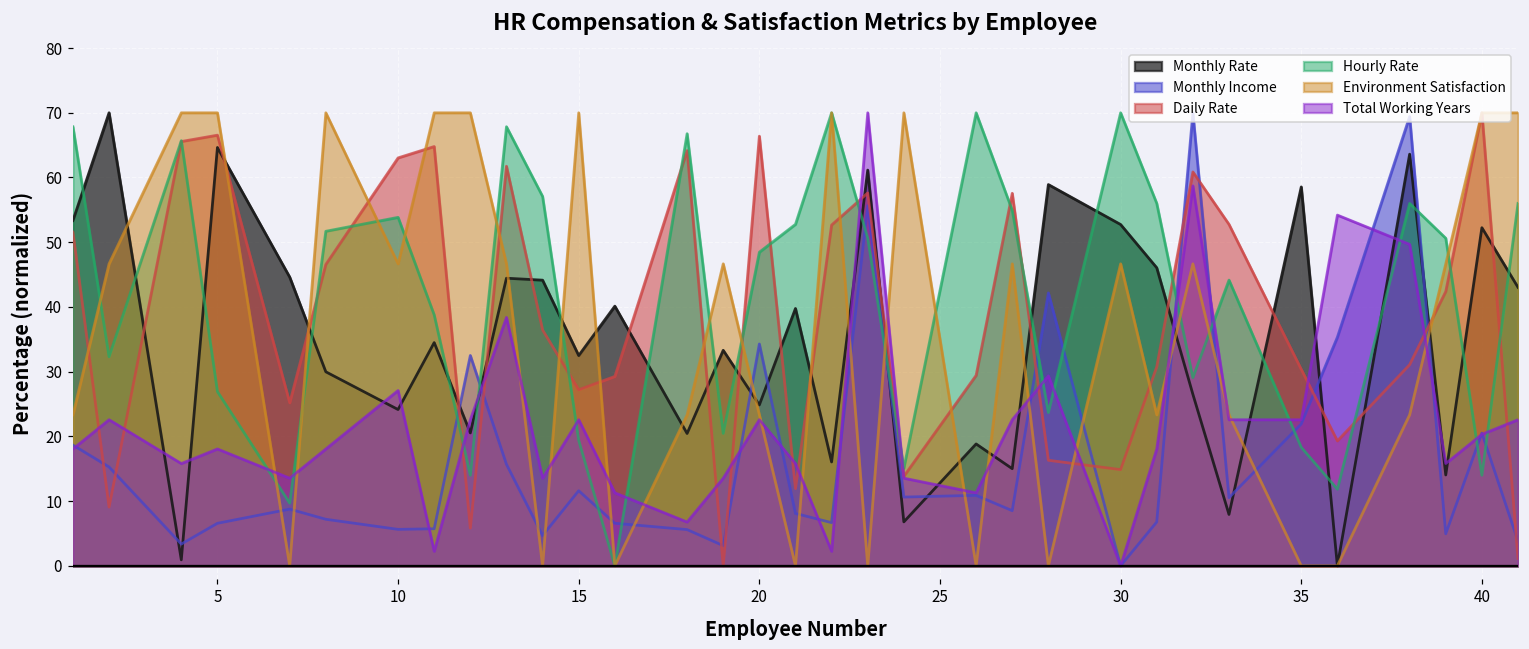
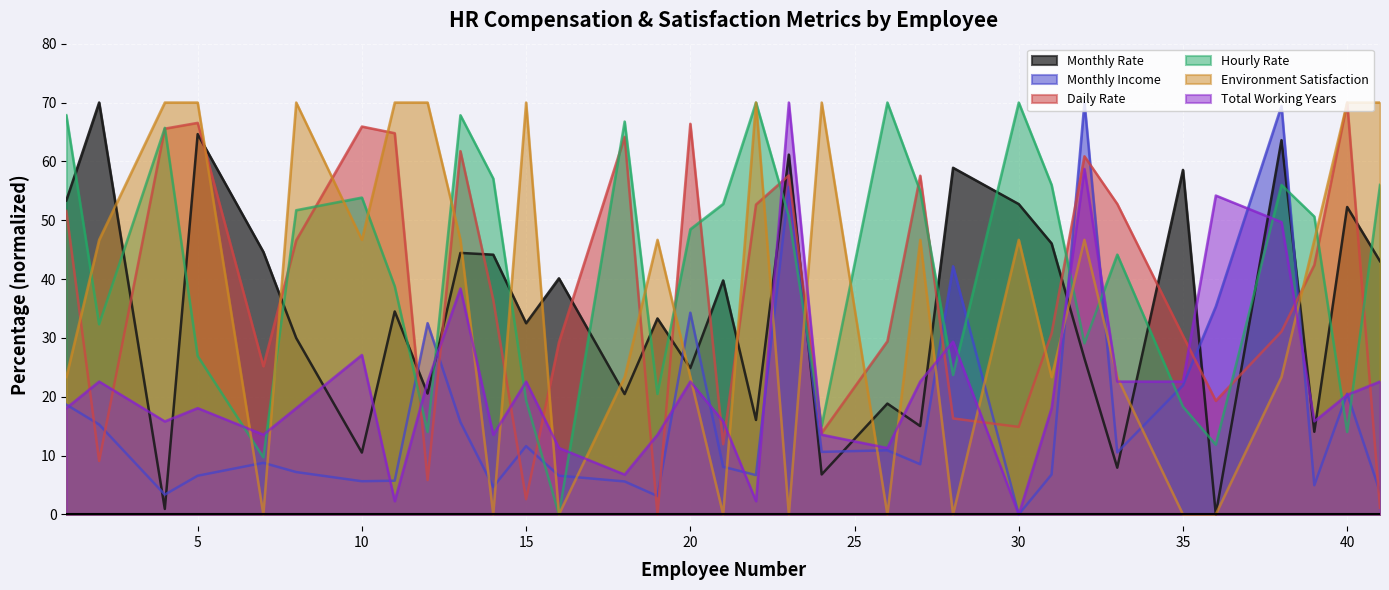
  {
    "Monthly Rate": {
      "5": 65,
-     "10": 24,
+     "10": 11,
      "15": 32,
      "20": 25,
      "30": 53,
      "35": 59,
      "40": 52
    },
    "Monthly Income": {
      "5": 7,
      "10": 6,
      "15": 12,
      "20": 34,
      "35": 22
    },
    "Daily Rate": {
      "5": 67,
-     "10": 63,
-     "15": 27,
+     "10": 66,
+     "15": 3,
      "20": 66,
      "30": 15,
      "35": 30
    },
    "Hourly Rate": {
      "5": 27,
      "10": 54,
      "15": 19,
      "20": 48,
      "30": 70,
      "35": 18,
      "40": 14
    },
    "Environment Satisfaction": {
      "5": 70,
      "10": 47,
      "15": 70,
      "20": 23,
      "30": 47,
      "35": 0
    },
    "Total Working Years": {
      "5": 18,
      "10": 27,
      "15": 23,
      "20": 23,
      "35": 23
    }
  }
